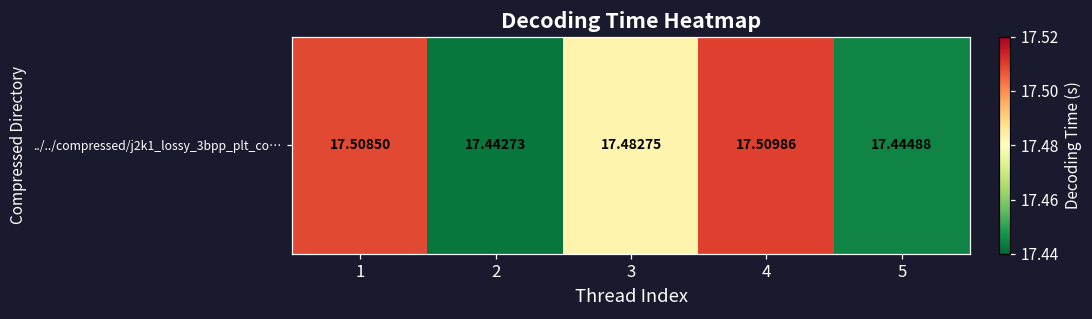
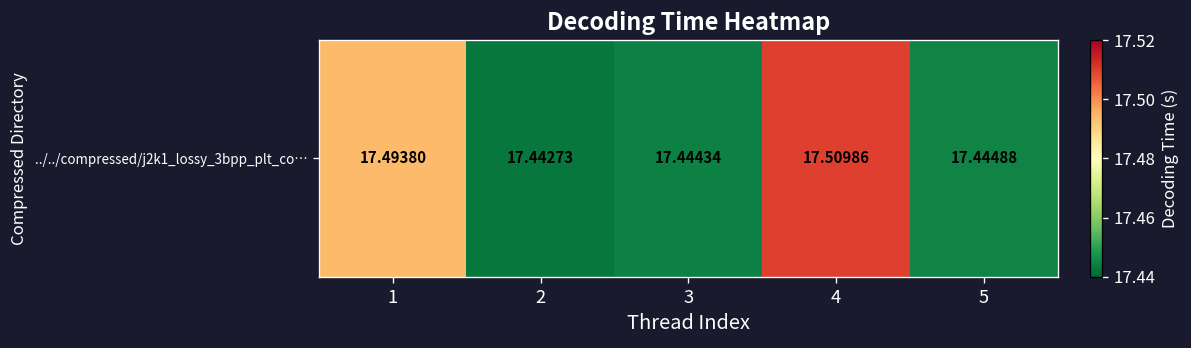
  {
    "../../compressed/j2k1_lossy_3bpp_plt_co…": {
-     "1": 17.50850,
+     "1": 17.49380,
      "2": 17.44273,
-     "3": 17.48275,
+     "3": 17.44434,
      "4": 17.50986,
      "5": 17.44488
    }
  }
